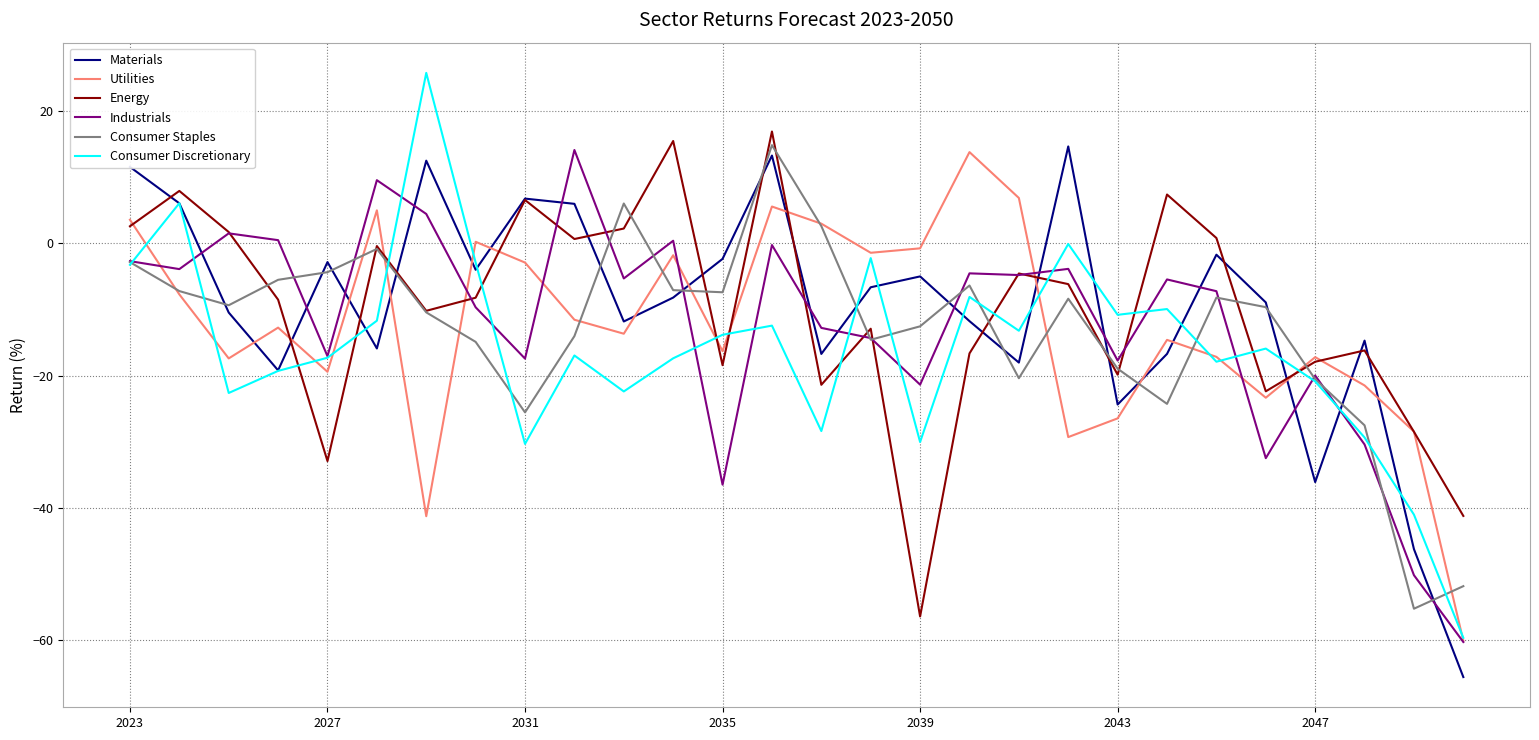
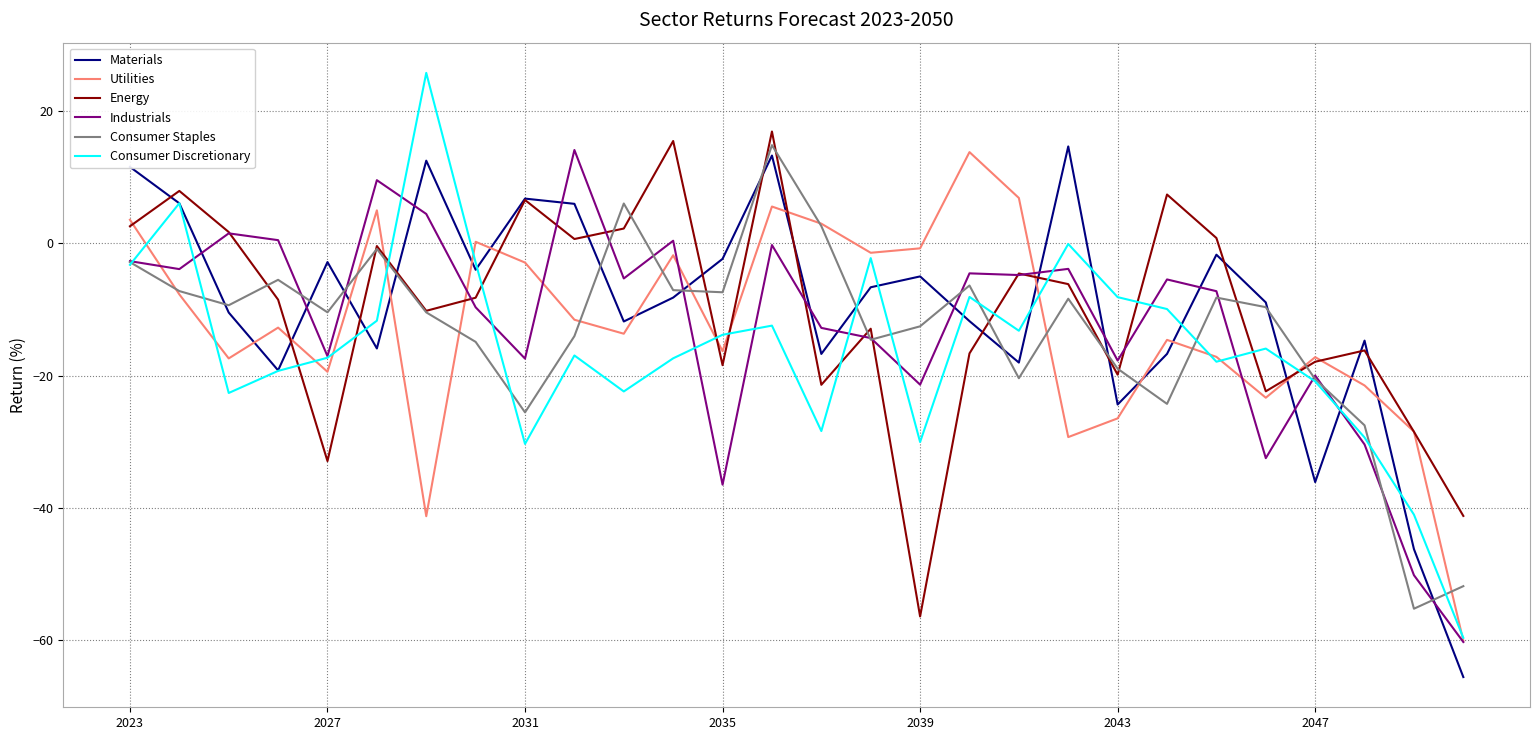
  {
    "Materials": {
      "2027": -3,
      "2035": -2,
      "2039": -5,
      "2043": -24,
      "2047": -36
    },
    "Utilities": {
      "2023": 4,
      "2027": -19,
      "2031": -3,
      "2035": -16,
      "2039": -1,
      "2043": -26,
      "2047": -17
    },
    "Energy": {
      "2023": 3,
      "2027": -33,
      "2035": -18,
      "2039": -56,
      "2043": -20,
      "2047": -18
    },
    "Industrials": {
      "2031": -17,
      "2035": -36,
      "2039": -21,
      "2043": -18,
      "2047": -20
    },
    "Consumer Staples": {
-     "2027": -4,
+     "2027": -10,
      "2031": -26,
      "2035": -7,
      "2039": -13,
      "2043": -19
    },
    "Consumer Discretionary": {
      "2023": -3,
      "2031": -30,
      "2035": -14,
      "2039": -30,
-     "2043": -11
+     "2043": -8
    }
  }
